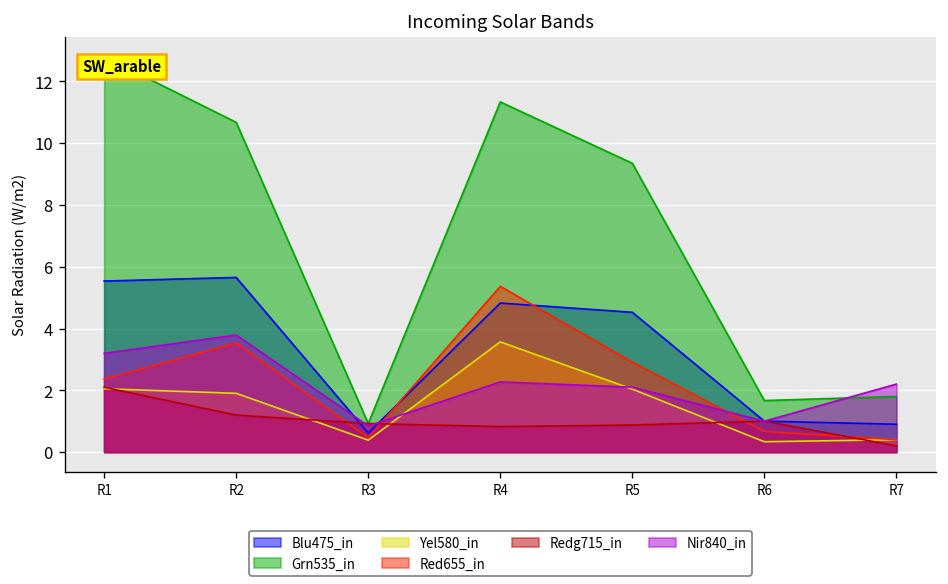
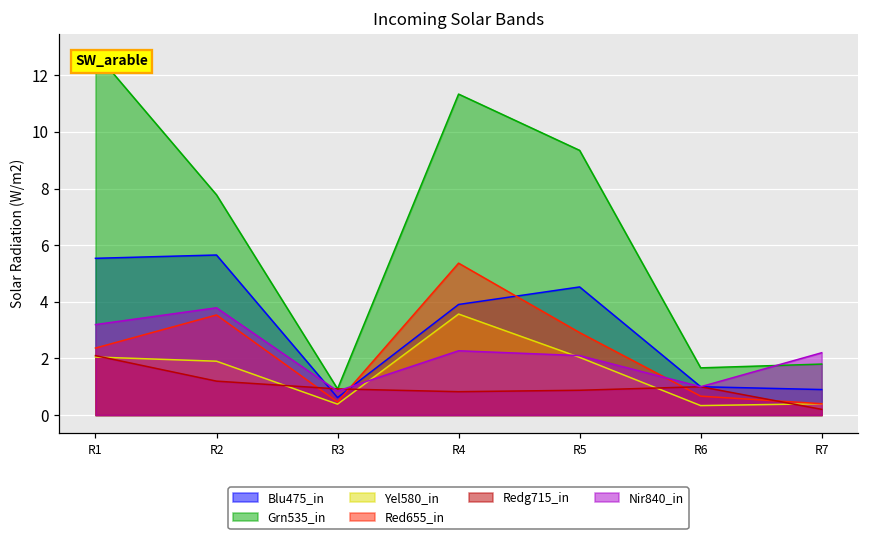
  {
    "Blu475_in": {
      "R1": 5.5,
      "R2": 5.7,
      "R3": 0.6,
-     "R4": 4.8,
+     "R4": 3.9,
      "R5": 4.5,
      "R7": 0.9
    },
    "Grn535_in": {
-     "R2": 10.7,
+     "R2": 7.8,
      "R4": 11.3,
      "R5": 9.4,
      "R6": 1.7,
      "R7": 1.8
    },
    "Yel580_in": {
      "R2": 1.9,
      "R4": 3.6,
      "R6": 0.3
    },
    "Nir840_in": {
      "R1": 3.2,
      "R2": 3.8,
      "R4": 2.3,
      "R7": 2.2
    }
  }
